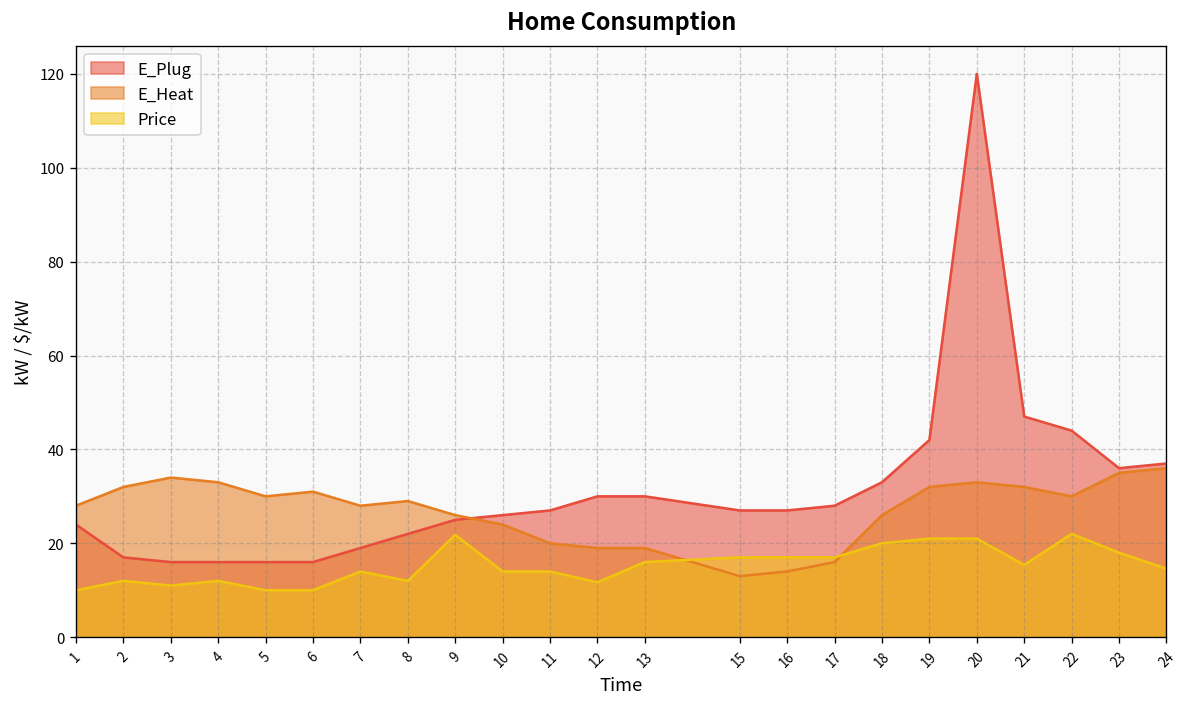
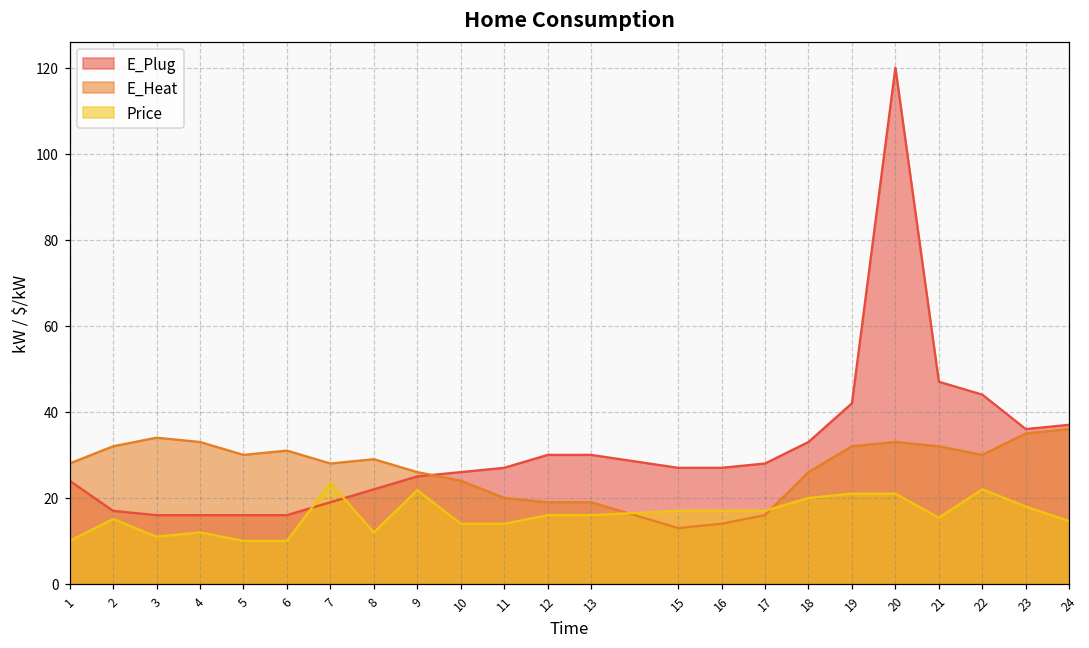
  {
    "Price": {
      "1": 10,
-     "2": 12,
+     "2": 15,
      "3": 11,
      "4": 12,
      "5": 10,
      "6": 10,
-     "7": 14,
+     "7": 24,
      "8": 12,
      "9": 22,
      "10": 14,
      "11": 14,
-     "12": 12,
+     "12": 16,
      "13": 16,
      "15": 17,
      "16": 17,
      "17": 17,
      "18": 20,
      "19": 21,
      "20": 21,
      "21": 15,
      "22": 22,
      "23": 18,
      "24": 15
    }
  }
